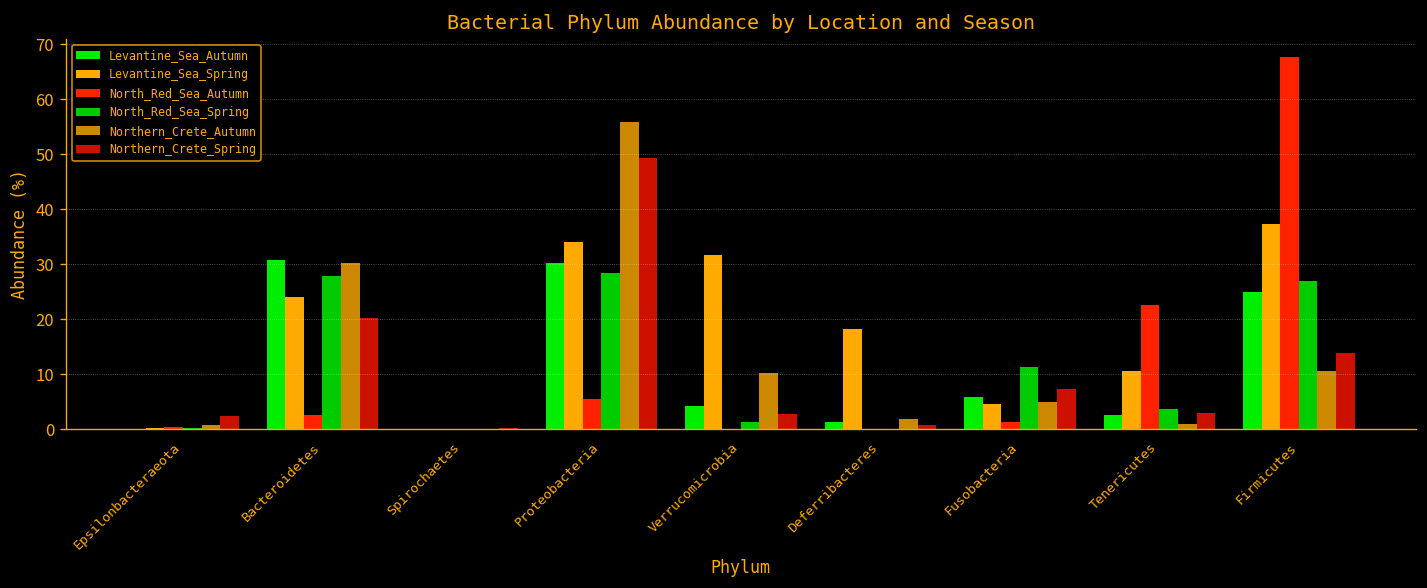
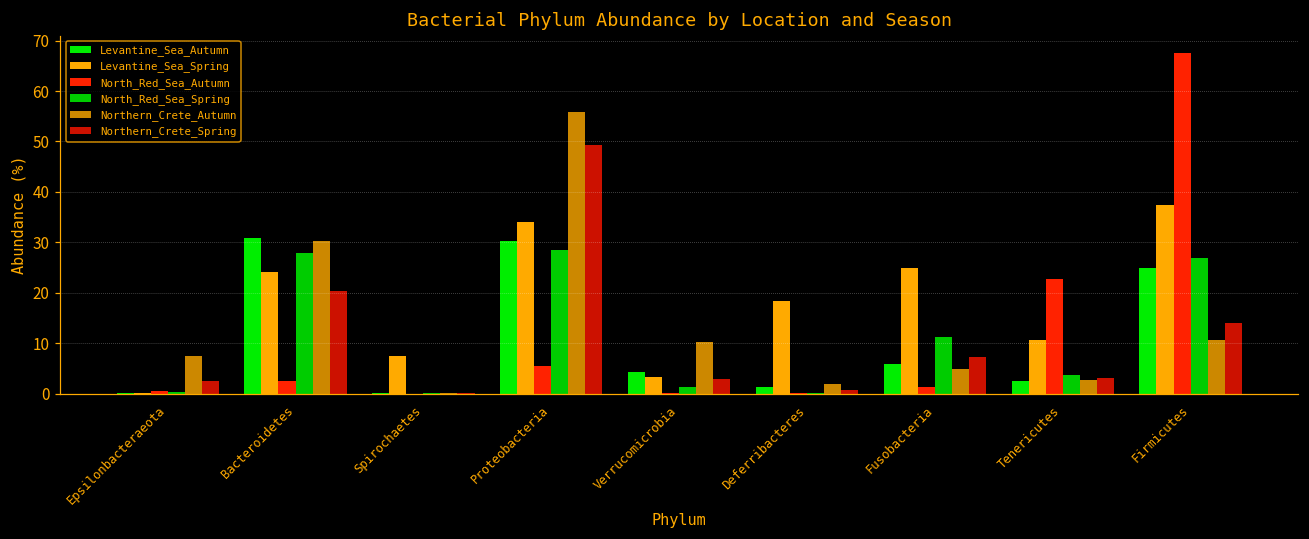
  {
    "Levantine_Sea_Spring": {
      "Bacteroidetes": 24,
-     "Spirochaetes": 0,
+     "Spirochaetes": 7,
      "Proteobacteria": 34,
-     "Verrucomicrobia": 32,
+     "Verrucomicrobia": 3,
      "Deferribacteres": 18,
-     "Fusobacteria": 5,
+     "Fusobacteria": 25,
      "Tenericutes": 11,
      "Firmicutes": 37
    },
    "Northern_Crete_Autumn": {
-     "Epsilonbacteraeota": 1,
+     "Epsilonbacteraeota": 8,
      "Bacteroidetes": 30,
      "Proteobacteria": 56,
      "Verrucomicrobia": 10,
      "Deferribacteres": 2,
      "Fusobacteria": 5,
-     "Tenericutes": 1,
+     "Tenericutes": 3,
      "Firmicutes": 11
    }
  }
